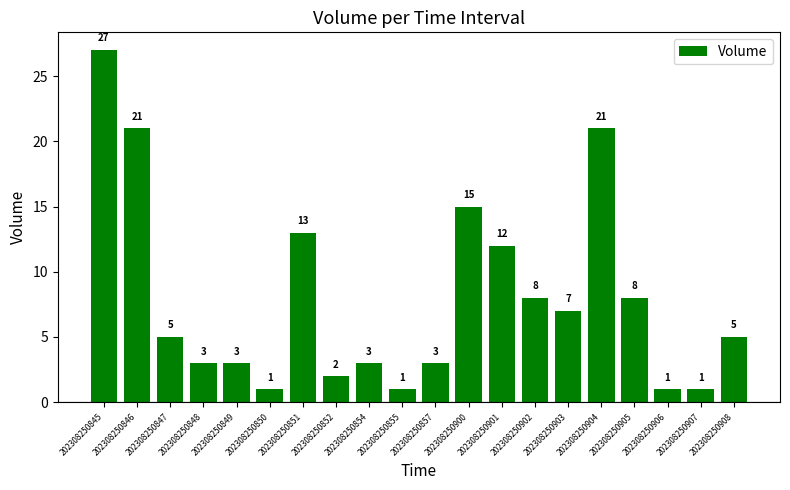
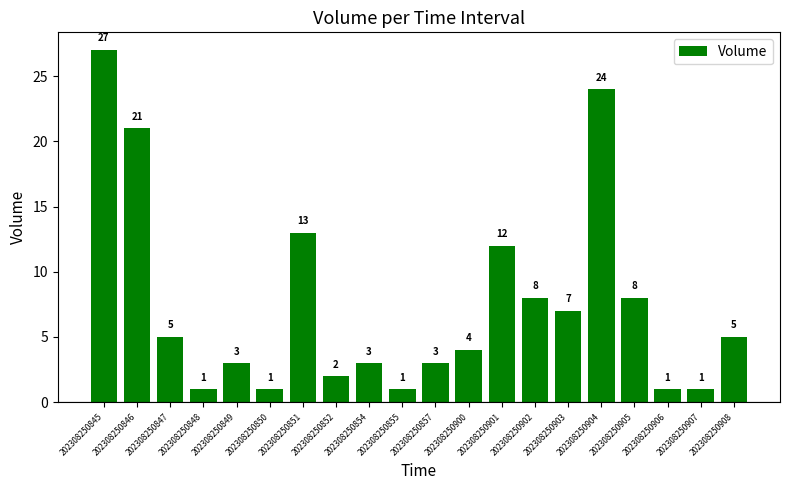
  {
    "202308250845": 27,
    "202308250846": 21,
    "202308250847": 5,
-   "202308250848": 3,
+   "202308250848": 1,
    "202308250849": 3,
    "202308250850": 1,
    "202308250851": 13,
    "202308250852": 2,
    "202308250854": 3,
    "202308250855": 1,
    "202308250857": 3,
-   "202308250900": 15,
+   "202308250900": 4,
    "202308250901": 12,
    "202308250902": 8,
    "202308250903": 7,
-   "202308250904": 21,
+   "202308250904": 24,
    "202308250905": 8,
    "202308250906": 1,
    "202308250907": 1,
    "202308250908": 5
  }
